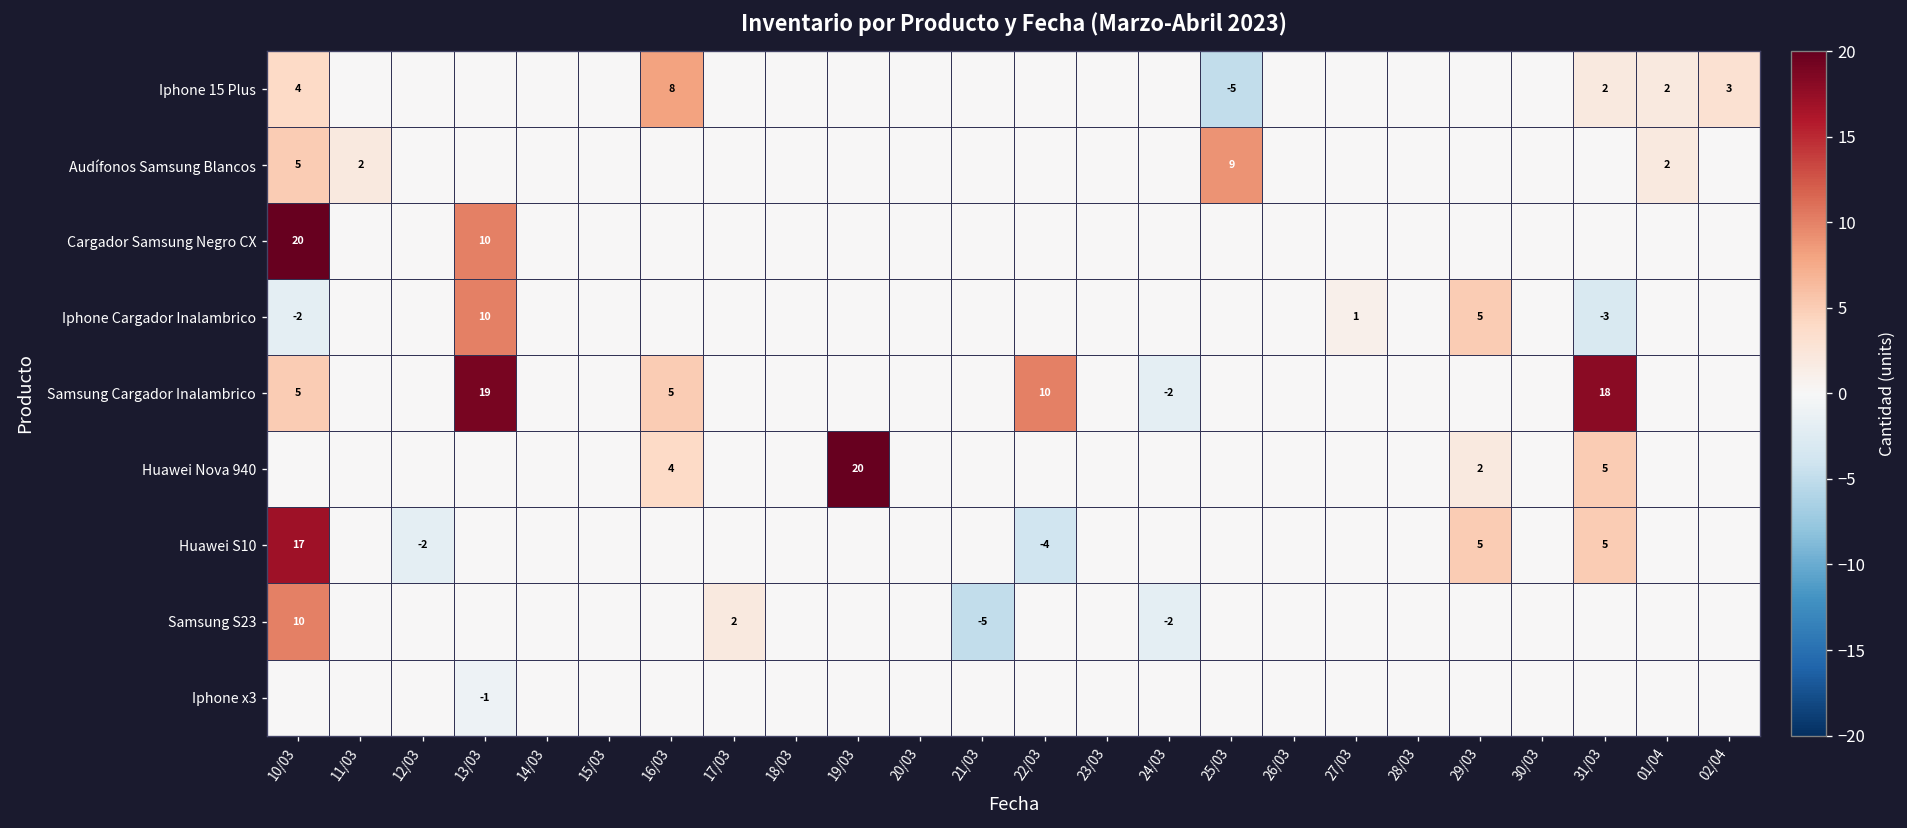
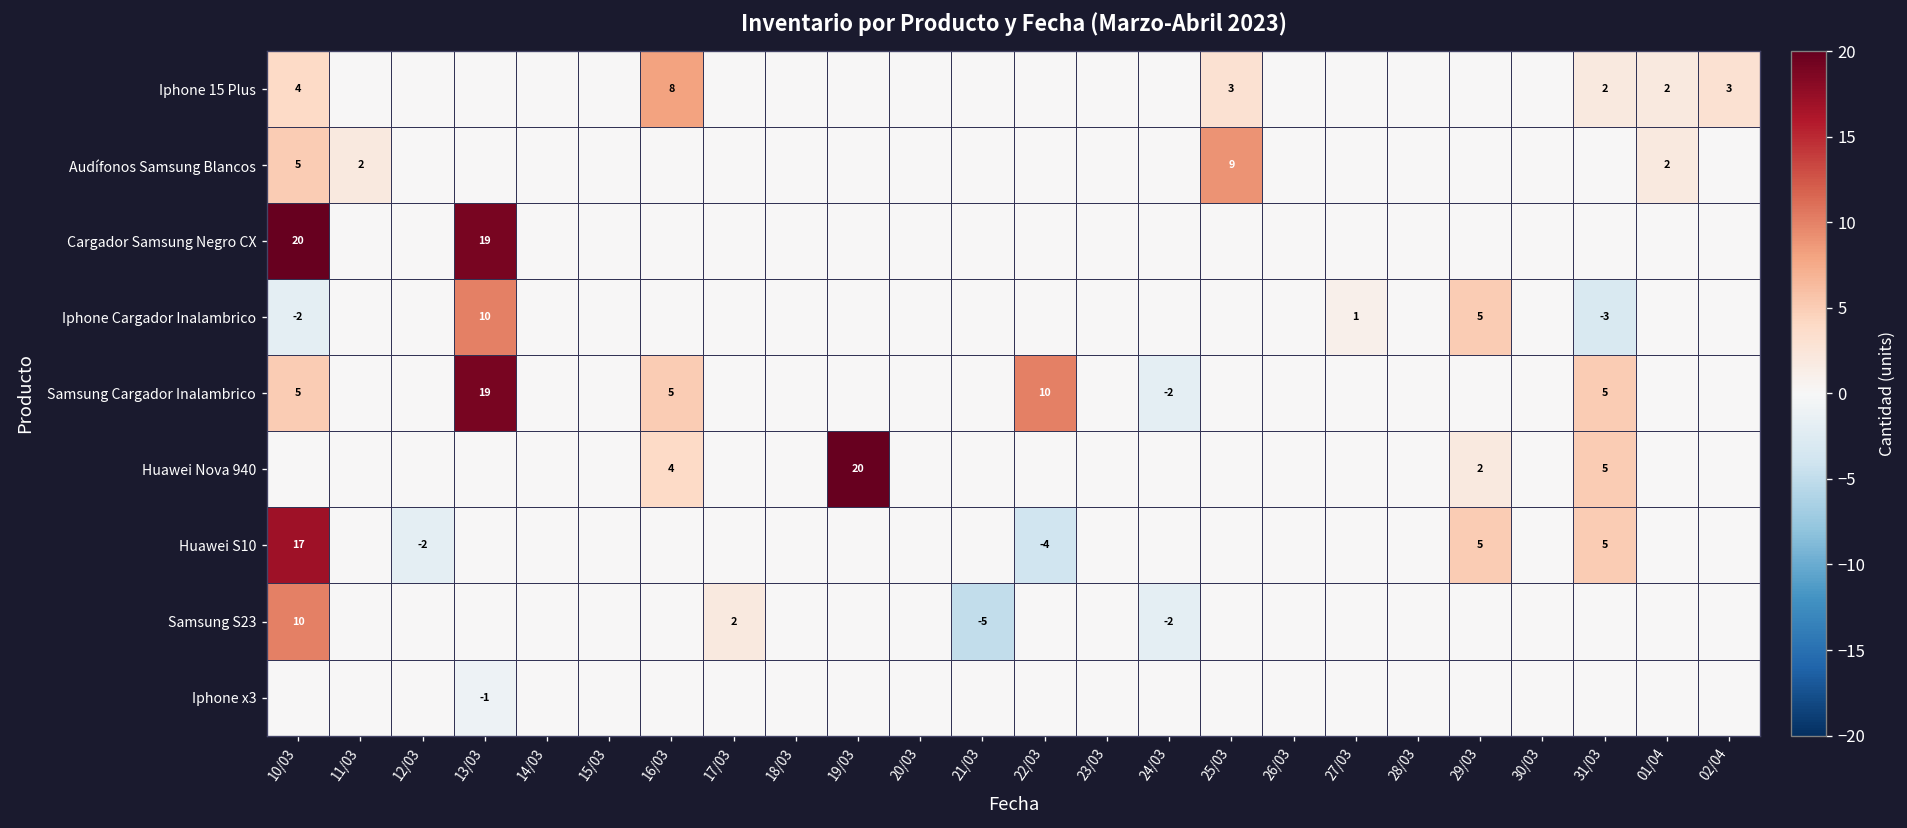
  {
    "Iphone 15 Plus": {
      "10/03": 4,
      "16/03": 8,
-     "25/03": -5,
+     "25/03": 3,
      "31/03": 2,
      "01/04": 2,
      "02/04": 3
    },
    "Audífonos Samsung Blancos": {
      "10/03": 5,
      "11/03": 2,
      "25/03": 9,
      "01/04": 2
    },
    "Cargador Samsung Negro CX": {
      "10/03": 20,
-     "13/03": 10
+     "13/03": 19
    },
    "Iphone Cargador Inalambrico": {
      "10/03": -2,
      "13/03": 10,
      "27/03": 1,
      "29/03": 5,
      "31/03": -3
    },
    "Samsung Cargador Inalambrico": {
      "10/03": 5,
      "13/03": 19,
      "16/03": 5,
      "22/03": 10,
      "24/03": -2,
-     "31/03": 18
+     "31/03": 5
    },
    "Huawei Nova 940": {
      "16/03": 4,
      "19/03": 20,
      "29/03": 2,
      "31/03": 5
    },
    "Huawei S10": {
      "10/03": 17,
      "12/03": -2,
      "22/03": -4,
      "29/03": 5,
      "31/03": 5
    },
    "Samsung S23": {
      "10/03": 10,
      "17/03": 2,
      "21/03": -5,
      "24/03": -2
    },
    "Iphone x3": {
      "13/03": -1
    }
  }
